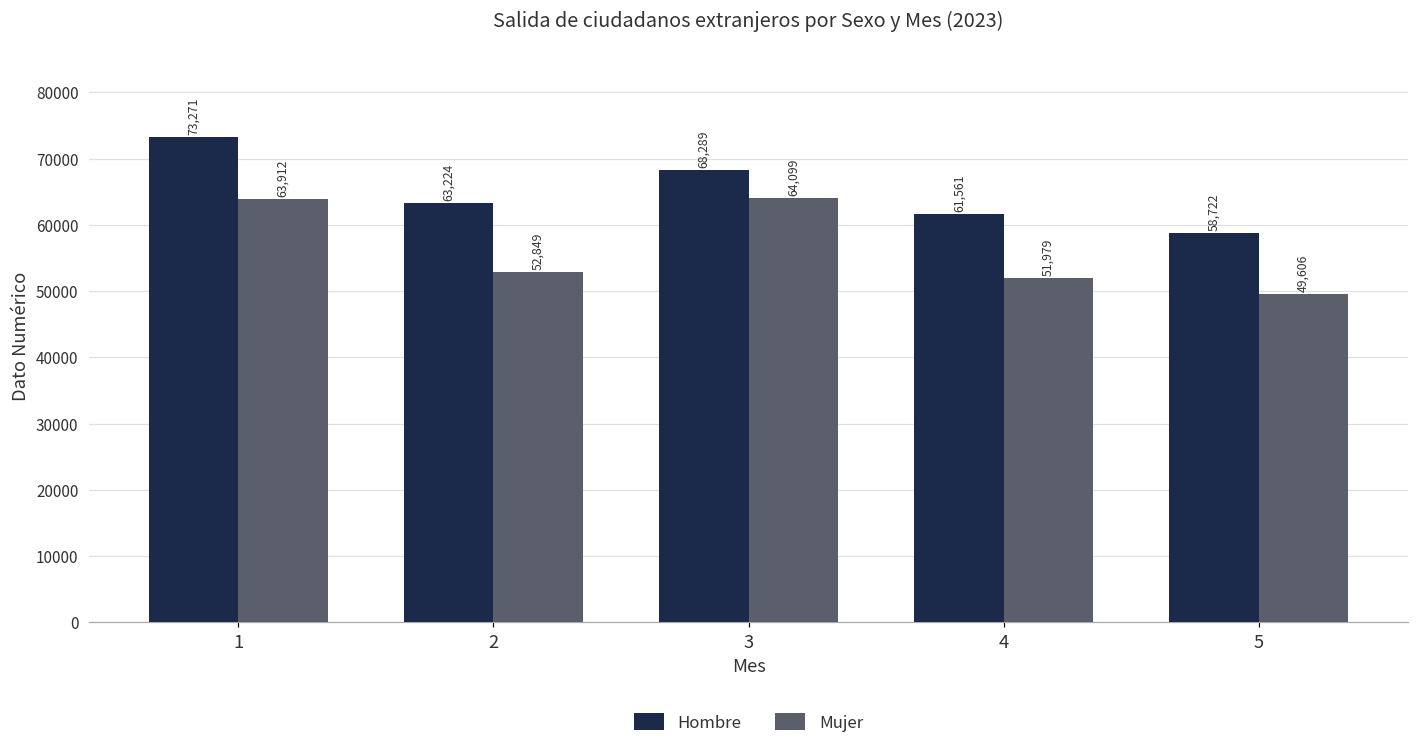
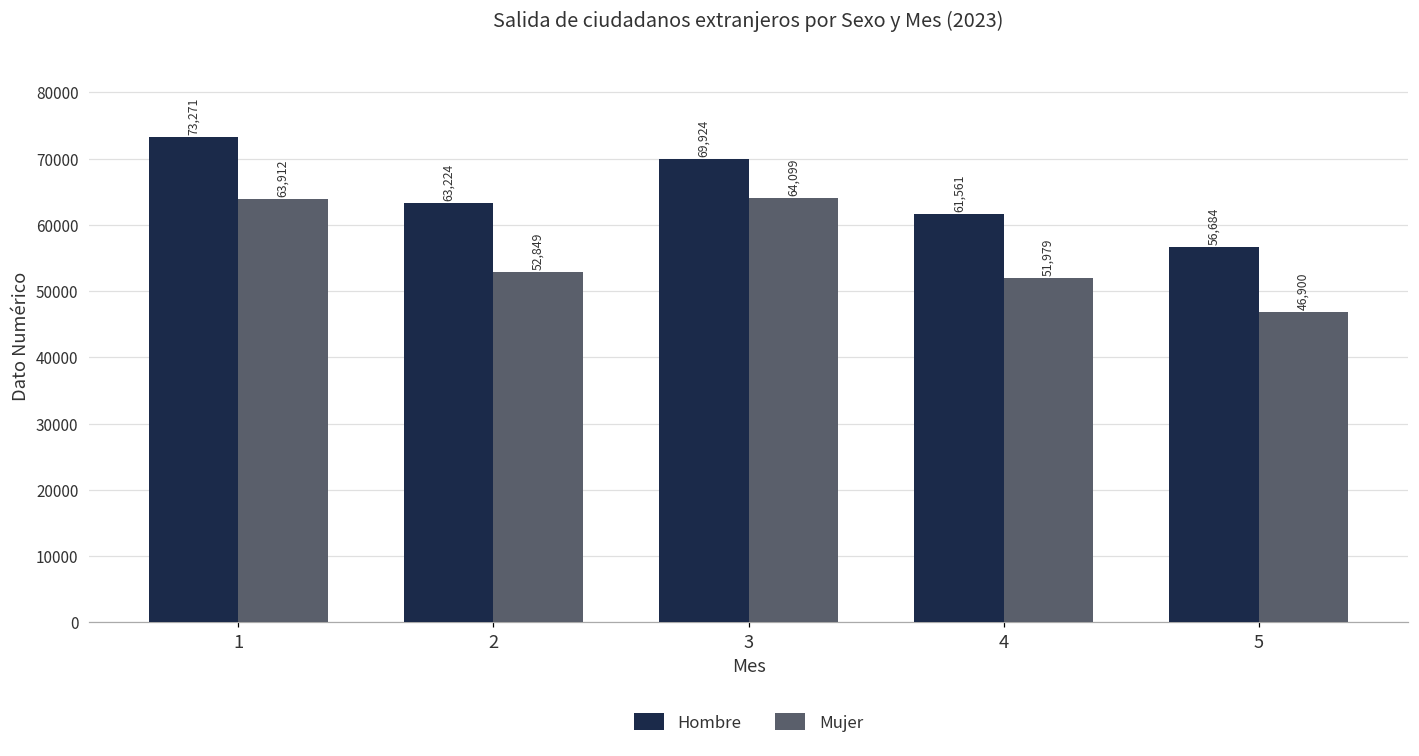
  {
    "Hombre": {
      "1": "73,271",
      "2": "63,224",
-     "3": "68,289",
+     "3": "69,924",
      "4": "61,561",
-     "5": "58,722"
+     "5": "56,684"
    },
    "Mujer": {
      "1": "63,912",
      "2": "52,849",
      "3": "64,099",
      "4": "51,979",
-     "5": "49,606"
+     "5": "46,900"
    }
  }
